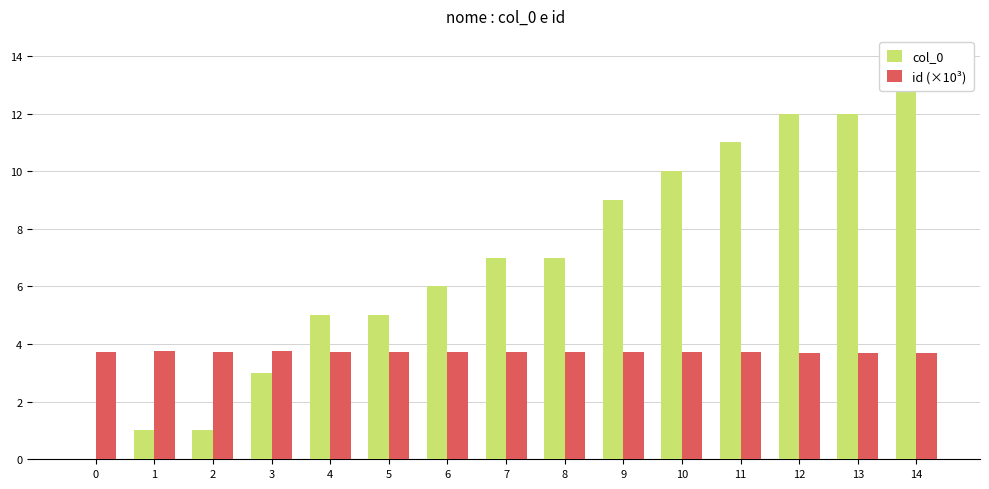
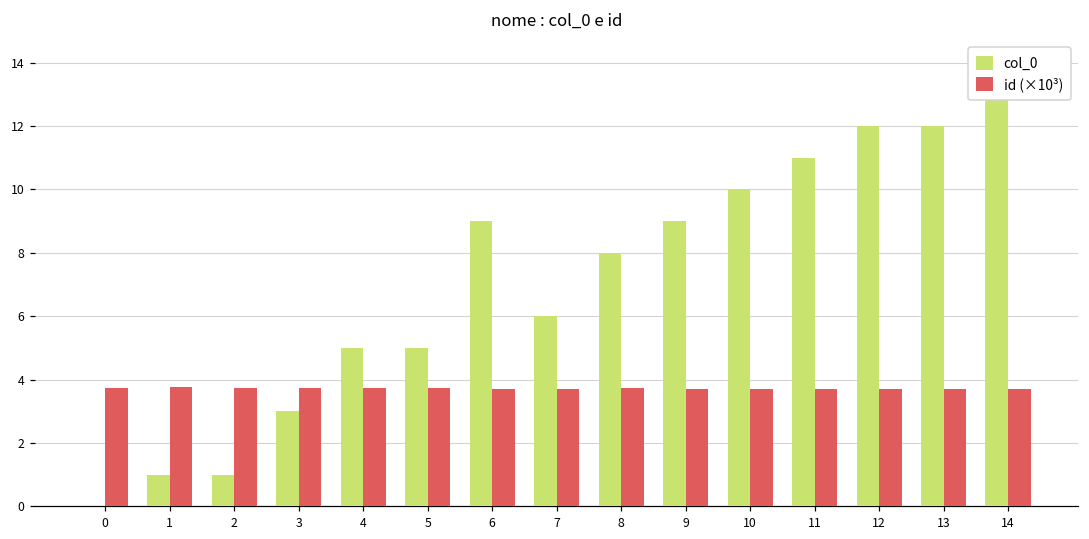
  {
    "col_0": {
      "0": 0,
      "1": 1,
      "2": 1,
      "3": 3,
      "4": 5,
      "5": 5,
-     "6": 6,
-     "7": 7,
-     "8": 7,
+     "6": 9,
+     "7": 6,
+     "8": 8,
      "9": 9,
      "10": 10,
      "11": 11,
      "12": 12,
      "13": 12
    },
    "id (×10³)": {
      "0": 3.7,
      "1": 3.8,
      "2": 3.7,
      "3": 3.7,
      "4": 3.7,
      "5": 3.7,
      "6": 3.7,
      "7": 3.7,
      "8": 3.7,
      "9": 3.7,
      "10": 3.7,
      "11": 3.7,
      "12": 3.7,
      "13": 3.7,
      "14": 3.7
    }
  }
